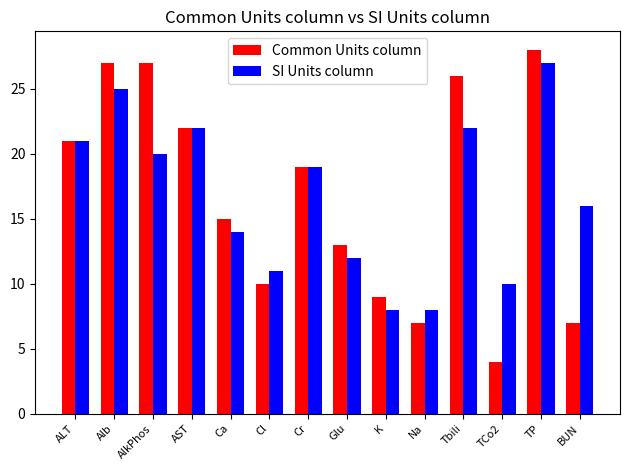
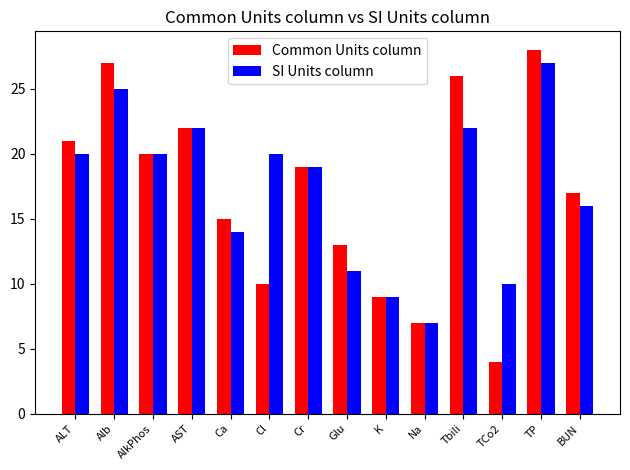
  {
    "Common Units column": {
      "ALT": 21,
      "Alb": 27,
-     "AlkPhos": 27,
+     "AlkPhos": 20,
      "AST": 22,
      "Ca": 15,
      "Cl": 10,
      "Cr": 19,
      "Glu": 13,
      "K": 9,
      "Na": 7,
      "Tbili": 26,
      "TCo2": 4,
      "TP": 28,
-     "BUN": 7
+     "BUN": 17
    },
    "SI Units column": {
-     "ALT": 21,
+     "ALT": 20,
      "Alb": 25,
      "AlkPhos": 20,
      "AST": 22,
      "Ca": 14,
-     "Cl": 11,
+     "Cl": 20,
      "Cr": 19,
-     "Glu": 12,
-     "K": 8,
-     "Na": 8,
+     "Glu": 11,
+     "K": 9,
+     "Na": 7,
      "Tbili": 22,
      "TCo2": 10,
      "TP": 27,
      "BUN": 16
    }
  }
